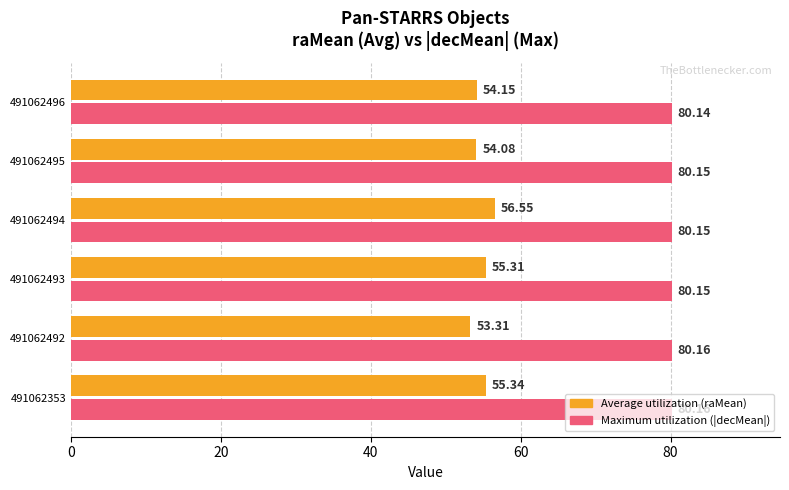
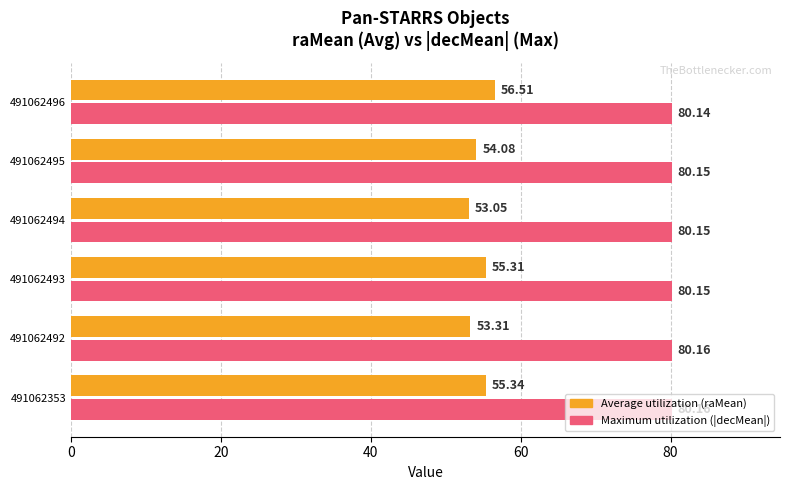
  {
    "Average utilization (raMean)": {
-     "491062496": 54.15,
+     "491062496": 56.51,
      "491062495": 54.08,
-     "491062494": 56.55,
+     "491062494": 53.05,
      "491062493": 55.31,
      "491062492": 53.31,
      "491062353": 55.34
    },
    "Maximum utilization (|decMean|)": {
      "491062496": 80.14,
      "491062495": 80.15,
      "491062494": 80.15,
      "491062493": 80.15,
      "491062492": 80.16
    }
  }
